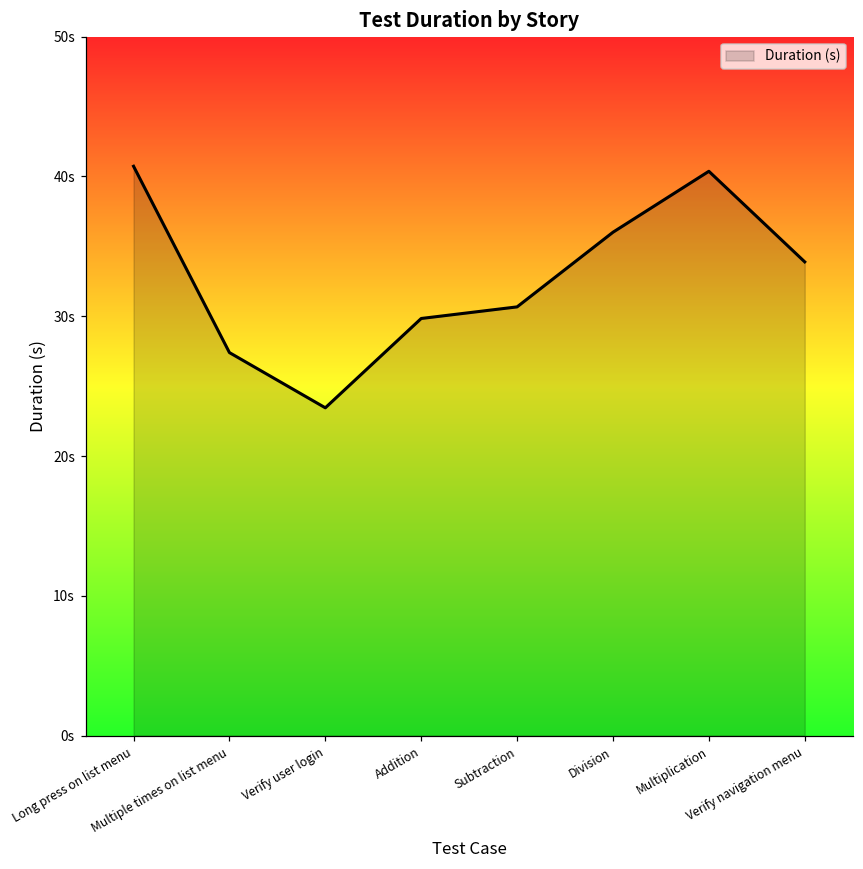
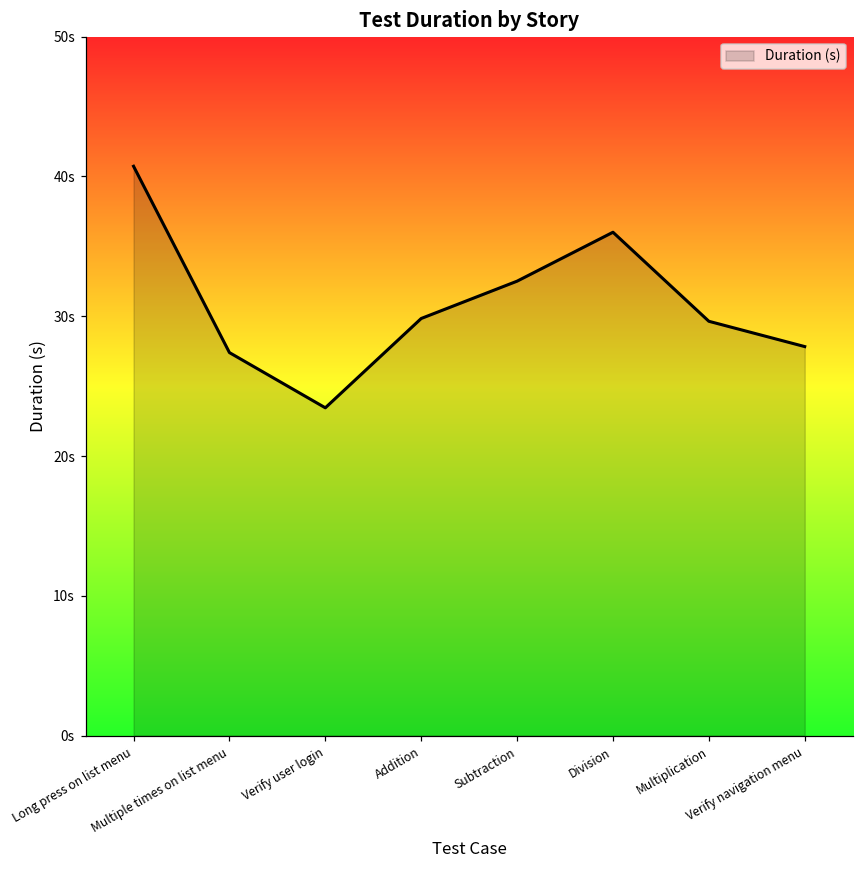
  {
    "Long press on list menu": "40.7s",
    "Multiple times on list menu": "27.4s",
    "Verify user login": "23.5s",
    "Addition": "29.8s",
-   "Subtraction": "30.7s",
+   "Subtraction": "32.5s",
    "Division": "36.0s",
-   "Multiplication": "40.4s",
-   "Verify navigation menu": "33.9s"
+   "Multiplication": "29.6s",
+   "Verify navigation menu": "27.8s"
  }
